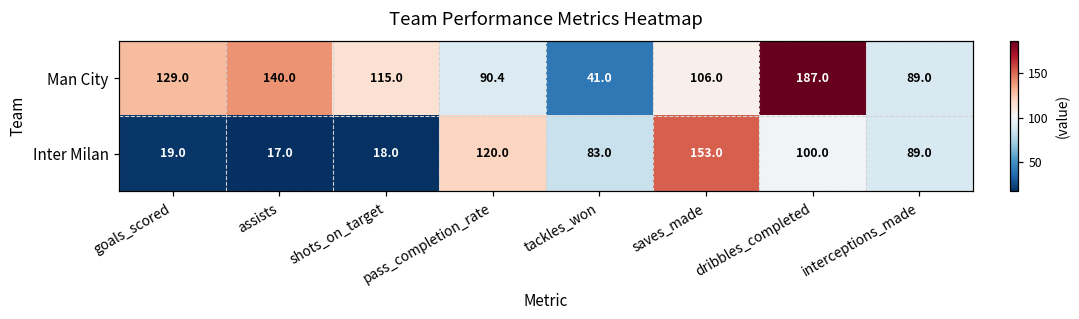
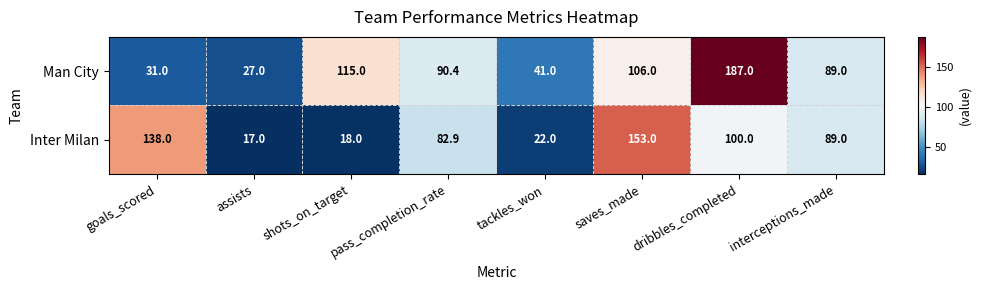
  {
    "Man City": {
-     "goals_scored": 129.0,
-     "assists": 140.0,
+     "goals_scored": 31.0,
+     "assists": 27.0,
      "shots_on_target": 115.0,
      "pass_completion_rate": 90.4,
      "tackles_won": 41.0,
      "saves_made": 106.0,
      "dribbles_completed": 187.0,
      "interceptions_made": 89.0
    },
    "Inter Milan": {
-     "goals_scored": 19.0,
+     "goals_scored": 138.0,
      "assists": 17.0,
      "shots_on_target": 18.0,
-     "pass_completion_rate": 120.0,
-     "tackles_won": 83.0,
+     "pass_completion_rate": 82.9,
+     "tackles_won": 22.0,
      "saves_made": 153.0,
      "dribbles_completed": 100.0,
      "interceptions_made": 89.0
    }
  }
